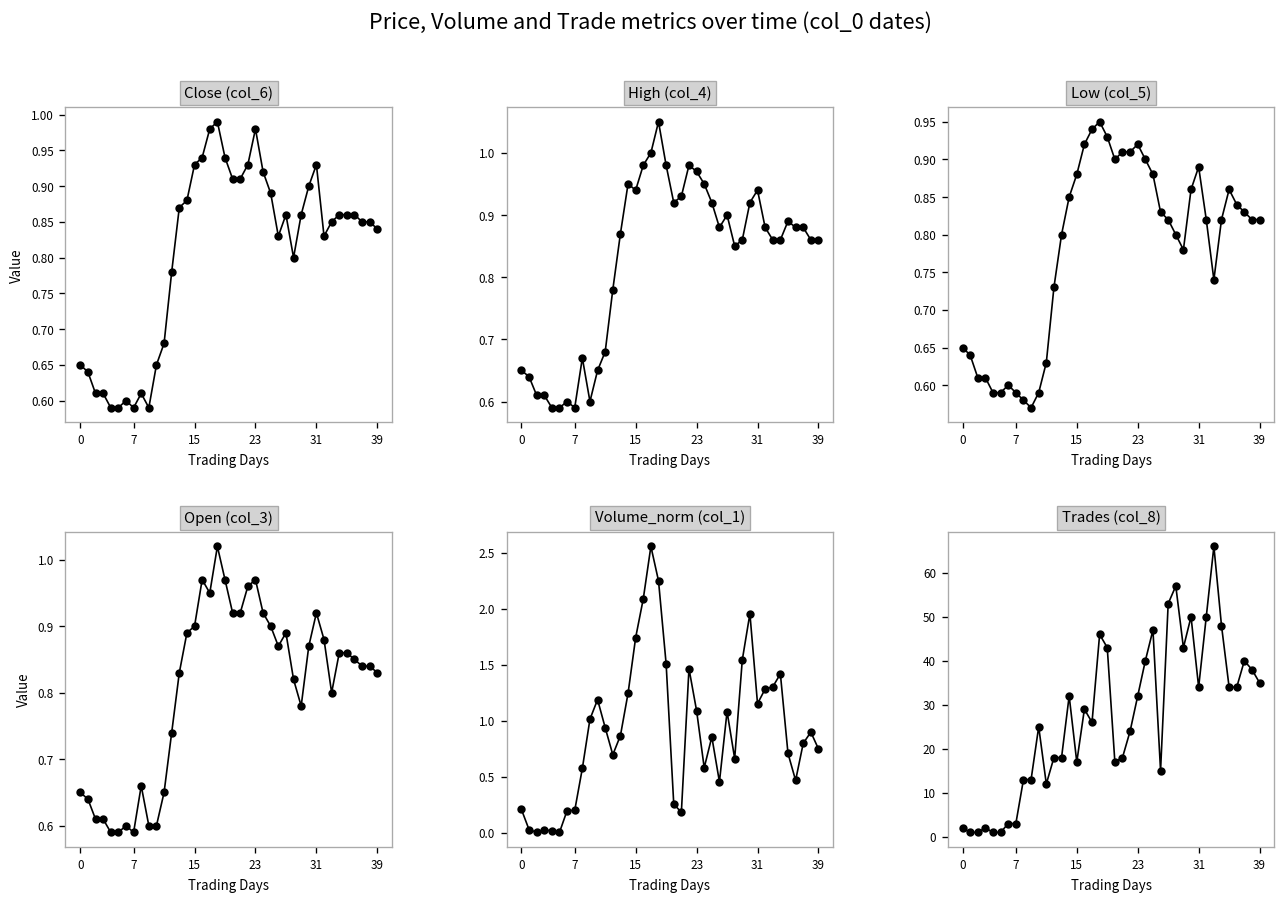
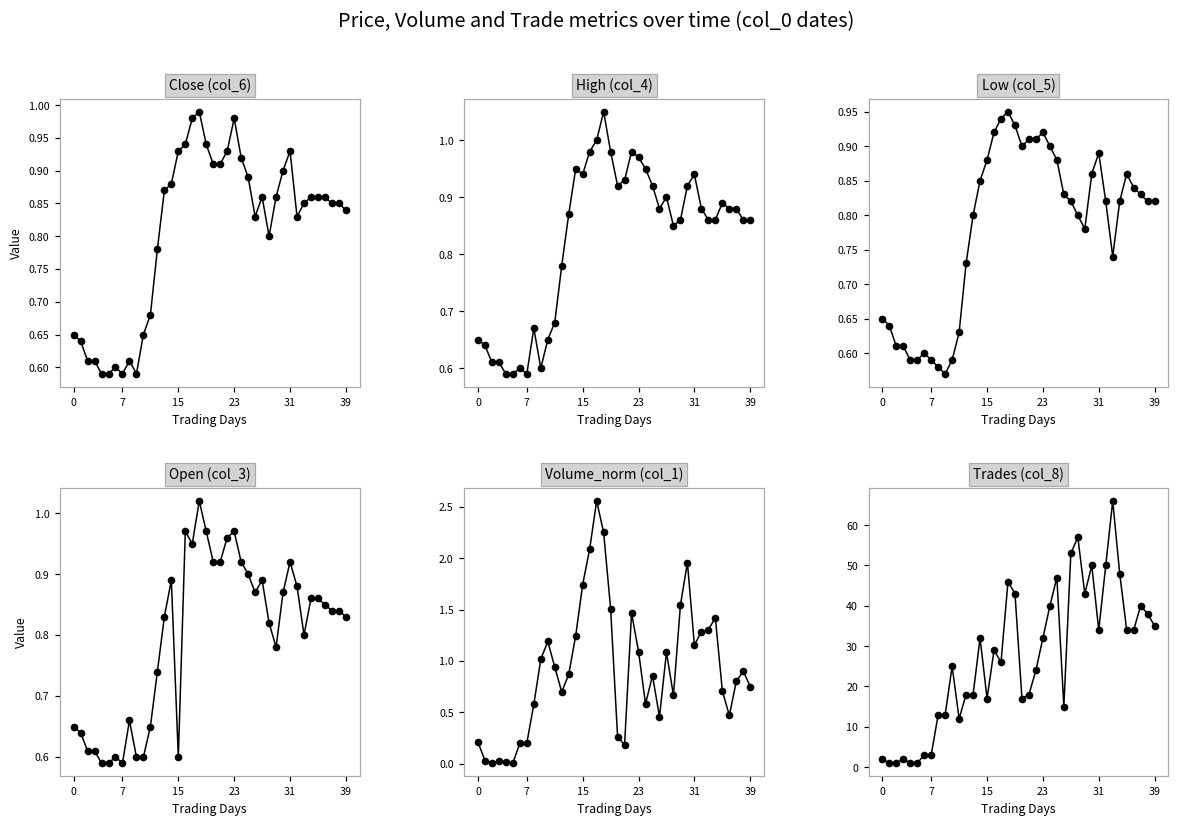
  {
    "Close (col_6)": {
      "0": 0.65,
      "7": 0.59,
      "15": 0.93,
      "23": 0.98,
      "31": 0.93,
      "39": 0.84
    },
    "High (col_4)": {
      "0": 0.65,
      "7": 0.59,
      "15": 0.94,
      "23": 0.97,
      "31": 0.94,
      "39": 0.86
    },
    "Low (col_5)": {
      "0": 0.65,
      "7": 0.59,
      "15": 0.88,
      "23": 0.92,
      "31": 0.89,
      "39": 0.82
    },
    "Open (col_3)": {
      "0": 0.65,
      "7": 0.59,
-     "15": 0.9,
+     "15": 0.6,
      "23": 0.97,
      "31": 0.92,
      "39": 0.83
    },
    "Volume_norm (col_1)": {
      "0": 0.2,
      "7": 0.2,
      "15": 1.7,
      "23": 1.1,
      "31": 1.2,
      "39": 0.8
    },
    "Trades (col_8)": {
      "0": 2,
      "7": 3,
      "15": 17,
      "23": 32,
      "31": 34,
      "39": 35
    }
  }
